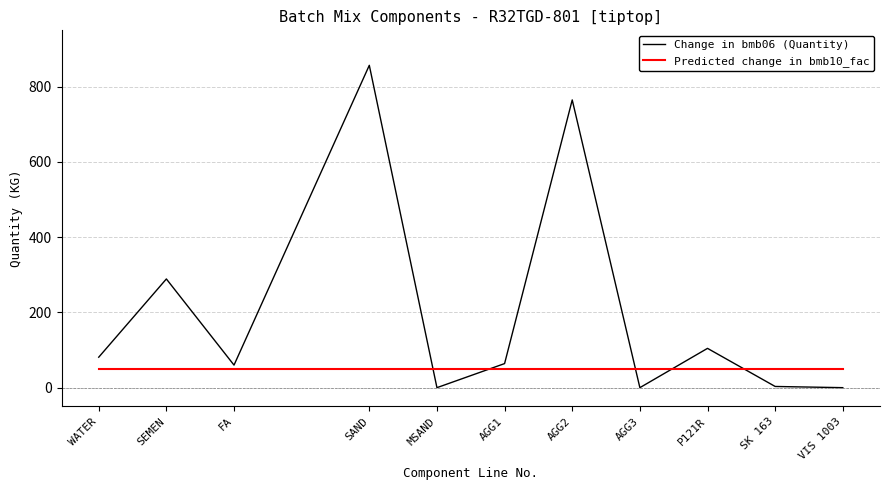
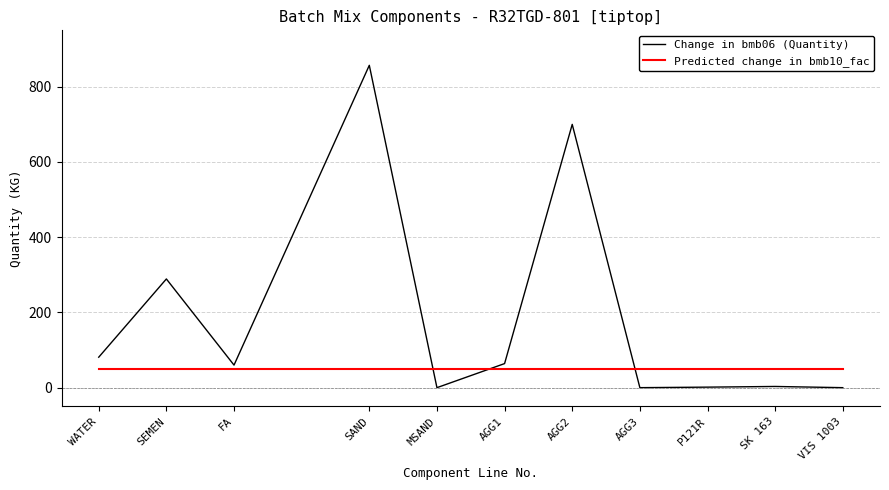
  {
    "Change in bmb06 (Quantity)": {
      "WATER": 80,
      "SEMEN": 290,
      "FA": 60,
      "SAND": 860,
      "MSAND": 0,
      "AGG1": 60,
-     "AGG2": 770,
+     "AGG2": 700,
      "AGG3": 0,
-     "P121R": 100,
+     "P121R": 0,
      "SK 163": 0,
      "VIS 1003": 0
    },
    "Predicted change in bmb10_fac": {
      "WATER": 50,
      "SEMEN": 50,
      "FA": 50,
      "SAND": 50,
      "MSAND": 50,
      "AGG1": 50,
      "AGG2": 50,
      "AGG3": 50,
      "P121R": 50,
      "SK 163": 50,
      "VIS 1003": 50
    }
  }
